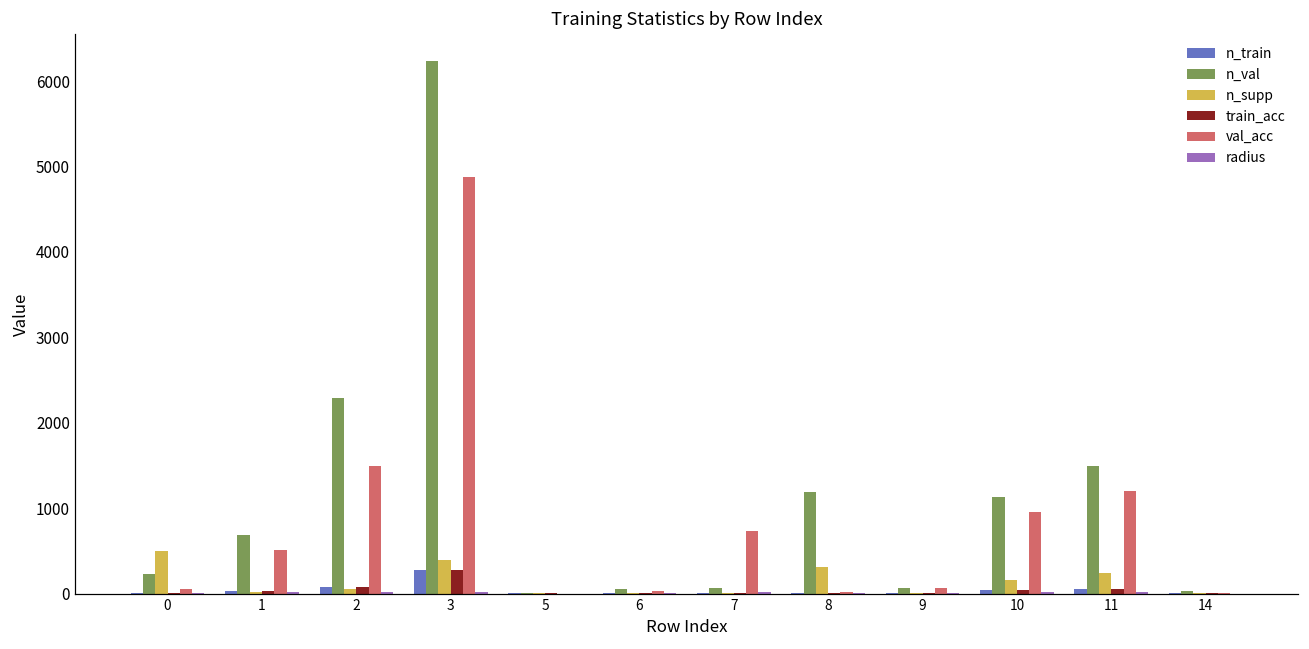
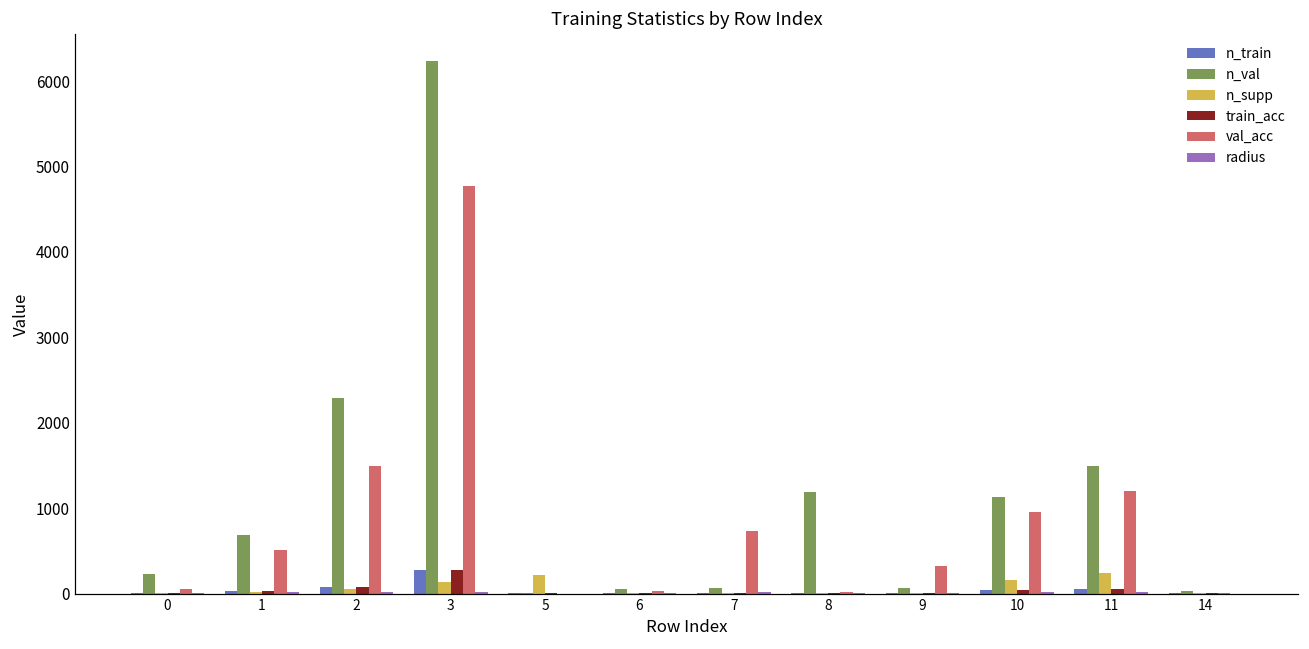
  {
    "n_val": {
      "0": 200,
      "1": 700,
      "2": 2300,
      "3": 6200,
      "6": 0,
      "7": 100,
      "8": 1200,
      "9": 100,
      "10": 1100,
      "11": 1500,
      "14": 0
    },
    "n_supp": {
-     "0": 500,
+     "0": 0,
      "2": 0,
-     "3": 400,
-     "5": 0,
-     "8": 300,
+     "3": 100,
+     "5": 200,
+     "8": 0,
      "10": 200,
      "11": 200
    },
    "train_acc": {
      "2": 100,
      "3": 300,
      "10": 0,
      "11": 100
    },
    "val_acc": {
      "0": 100,
      "1": 500,
      "2": 1500,
-     "3": 4900,
+     "3": 4800,
      "5": 0,
      "7": 700,
-     "9": 100,
+     "9": 300,
      "10": 900,
      "11": 1200
    }
  }
